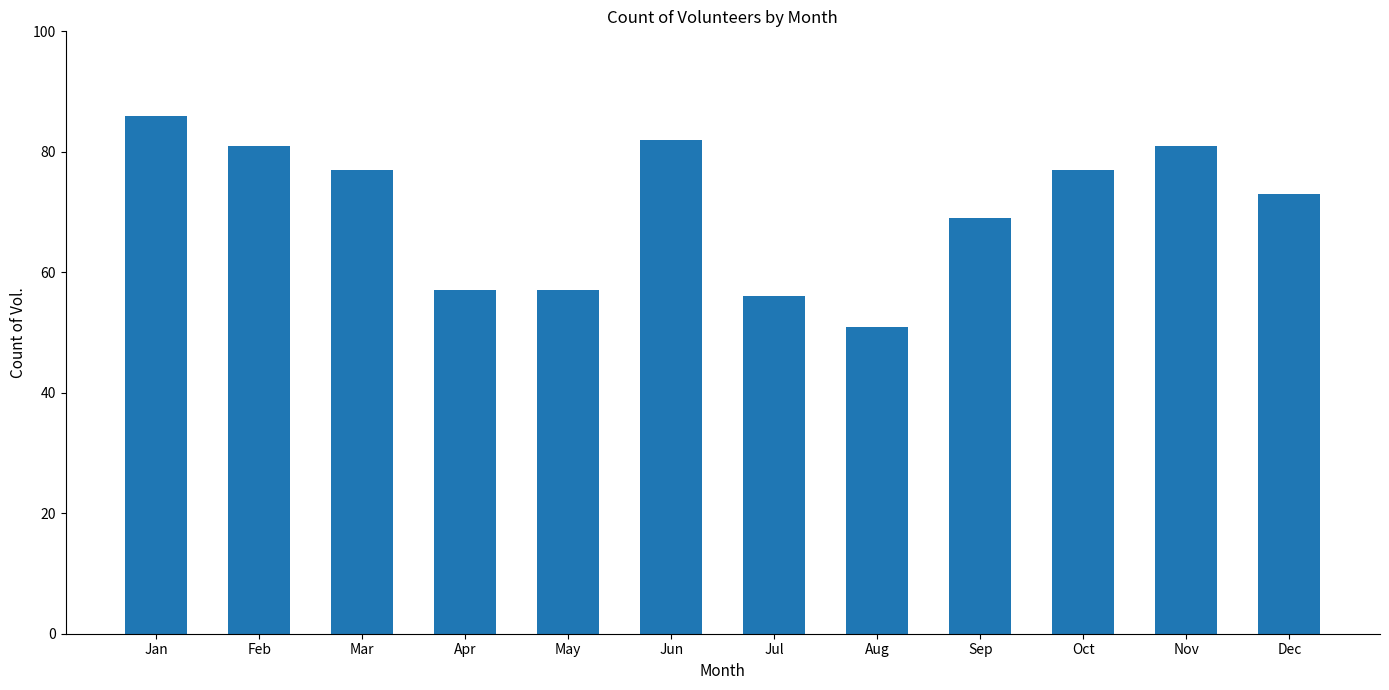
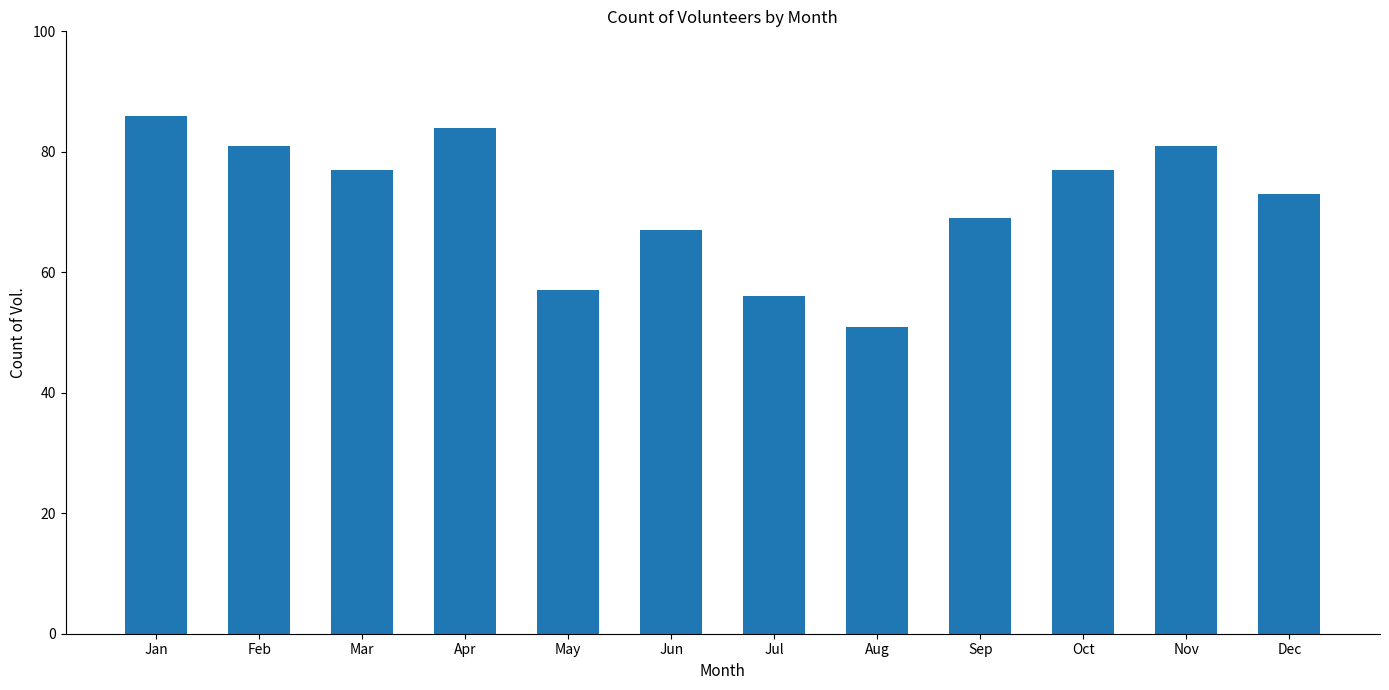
  {
    "Jan": 86,
    "Feb": 81,
    "Mar": 77,
-   "Apr": 57,
+   "Apr": 84,
    "May": 57,
-   "Jun": 82,
+   "Jun": 67,
    "Jul": 56,
    "Aug": 51,
    "Sep": 69,
    "Oct": 77,
    "Nov": 81,
    "Dec": 73
  }
